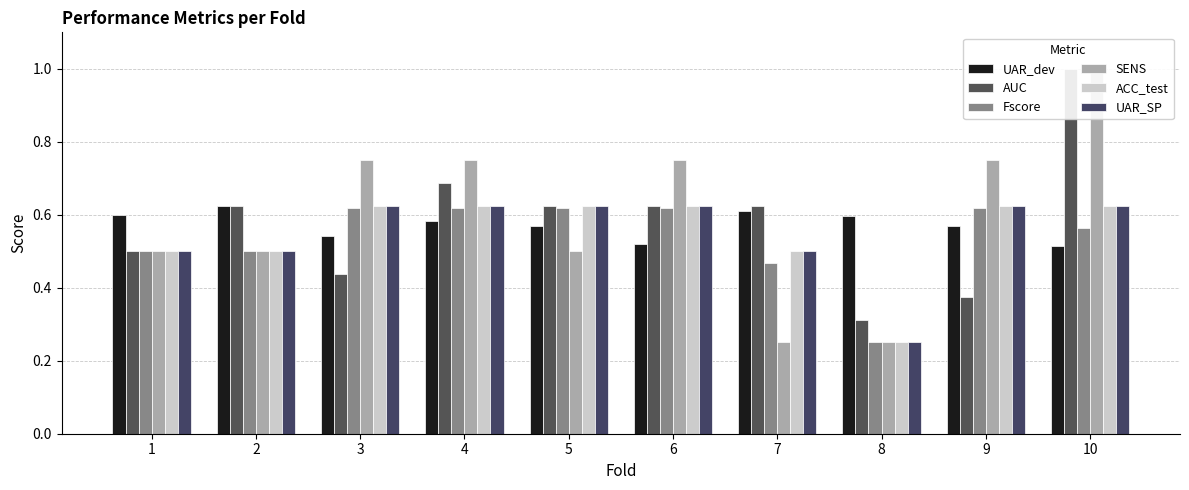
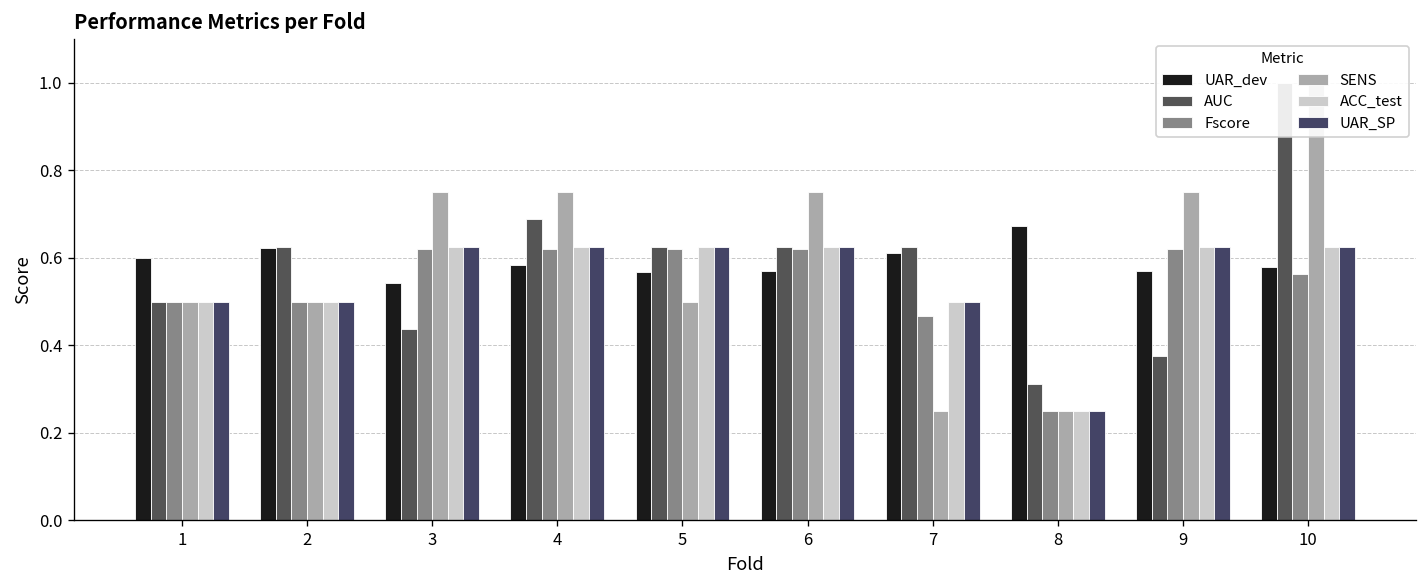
  {
    "UAR_dev": {
      "1": 0.60,
      "2": 0.62,
      "3": 0.54,
      "4": 0.58,
      "5": 0.57,
-     "6": 0.52,
+     "6": 0.57,
      "7": 0.61,
-     "8": 0.60,
+     "8": 0.67,
      "9": 0.57,
-     "10": 0.51
+     "10": 0.58
    }
  }
